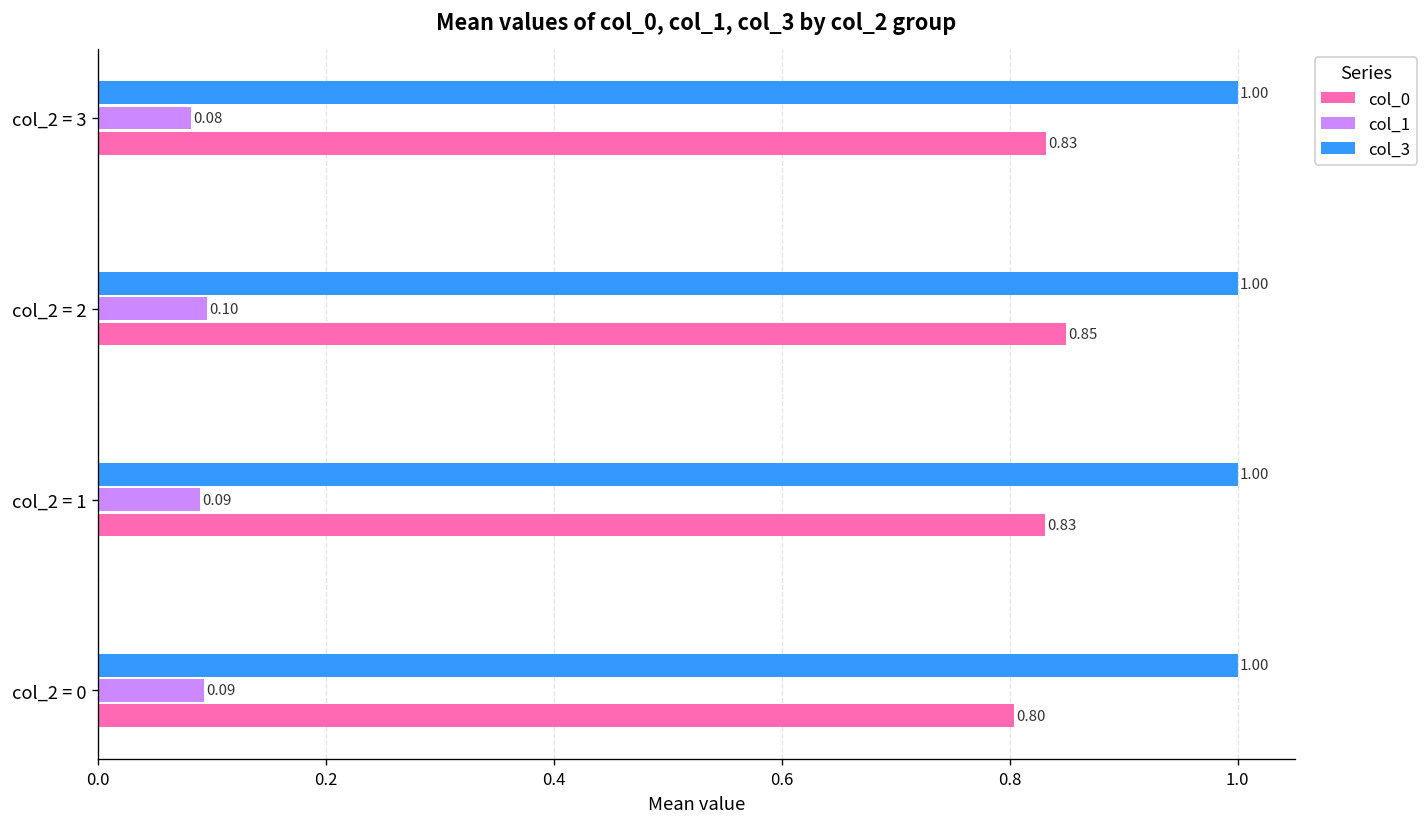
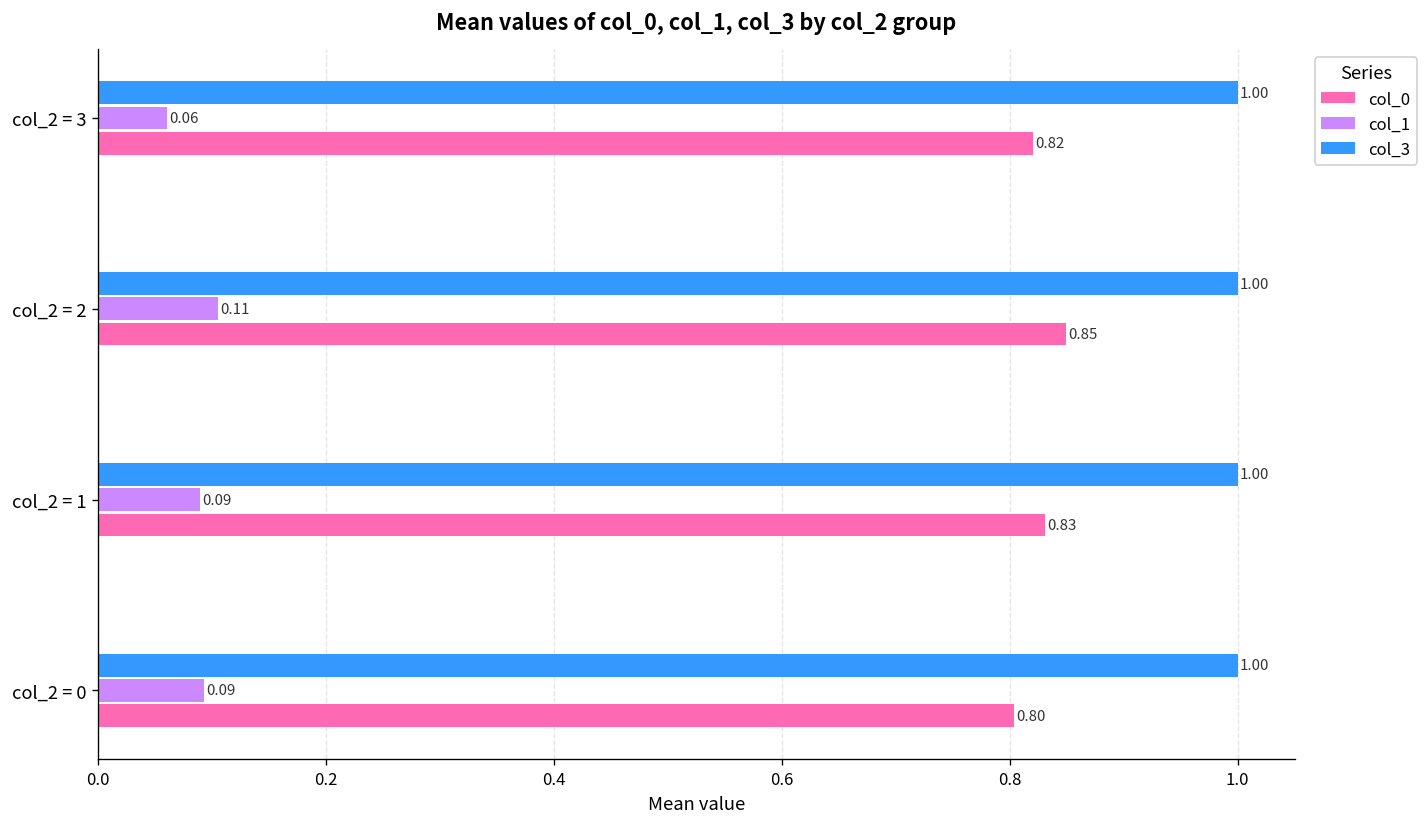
  {
    "col_0": {
-     "col_2 = 3": 0.83,
+     "col_2 = 3": 0.82,
      "col_2 = 2": 0.85,
      "col_2 = 1": 0.83,
      "col_2 = 0": 0.80
    },
    "col_1": {
-     "col_2 = 3": 0.08,
-     "col_2 = 2": 0.10,
+     "col_2 = 3": 0.06,
+     "col_2 = 2": 0.11,
      "col_2 = 1": 0.09,
      "col_2 = 0": 0.09
    },
    "col_3": {
      "col_2 = 3": 1.00,
      "col_2 = 2": 1.00,
      "col_2 = 1": 1.00,
      "col_2 = 0": 1.00
    }
  }
